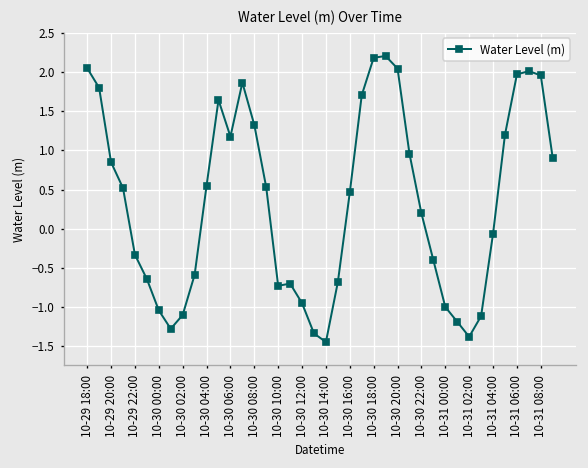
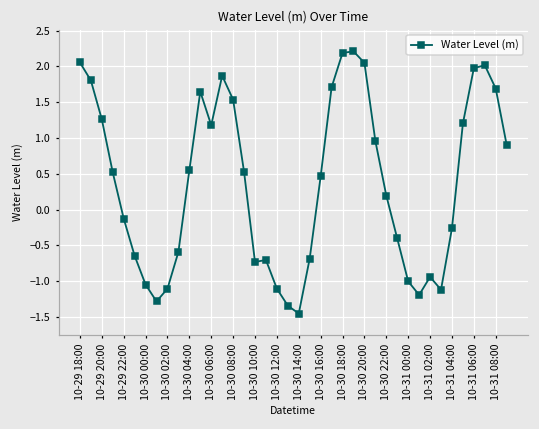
  {
    "10-29 18:00": 2.1,
-   "10-29 20:00": 0.8,
-   "10-29 22:00": -0.3,
+   "10-29 20:00": 1.3,
+   "10-29 22:00": -0.1,
    "10-30 00:00": -1.0,
    "10-30 02:00": -1.1,
    "10-30 04:00": 0.5,
    "10-30 06:00": 1.2,
-   "10-30 08:00": 1.3,
+   "10-30 08:00": 1.5,
    "10-30 10:00": -0.7,
-   "10-30 12:00": -1.0,
+   "10-30 12:00": -1.1,
    "10-30 14:00": -1.5,
    "10-30 16:00": 0.5,
    "10-30 18:00": 2.2,
    "10-30 20:00": 2.0,
    "10-30 22:00": 0.2,
    "10-31 00:00": -1.0,
-   "10-31 02:00": -1.4,
-   "10-31 04:00": -0.1,
+   "10-31 02:00": -0.9,
+   "10-31 04:00": -0.3,
    "10-31 06:00": 2.0,
-   "10-31 08:00": 2.0
+   "10-31 08:00": 1.7
  }
